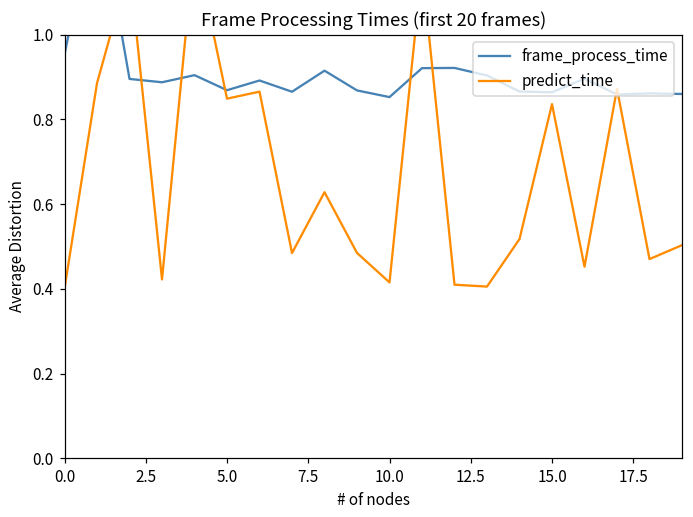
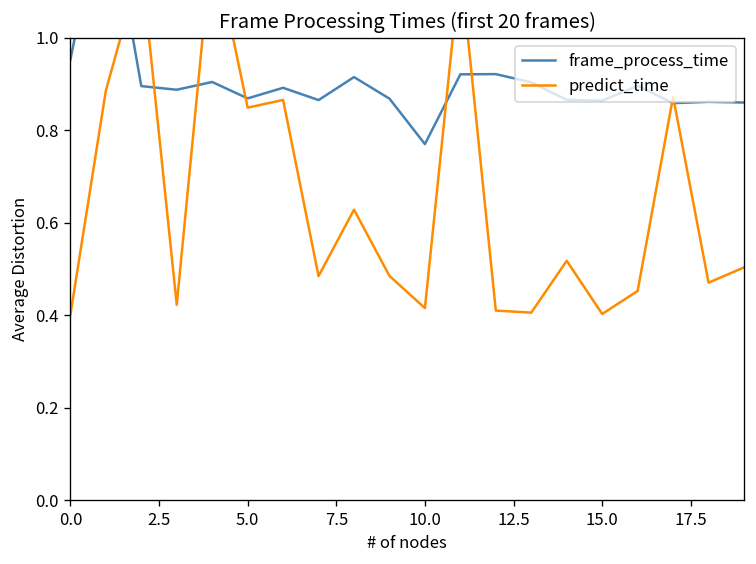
  {
    "frame_process_time": {
      "0.0": 0.95,
      "5.0": 0.87,
-     "10.0": 0.85
+     "10.0": 0.77
    },
    "predict_time": {
      "0.0": 0.40,
      "5.0": 0.85,
      "10.0": 0.42,
-     "15.0": 0.84
+     "15.0": 0.40
    }
  }
